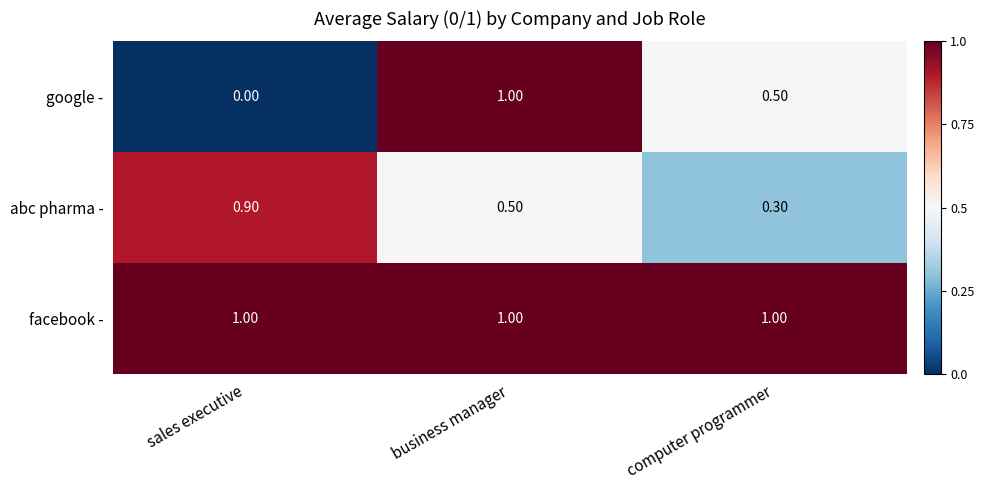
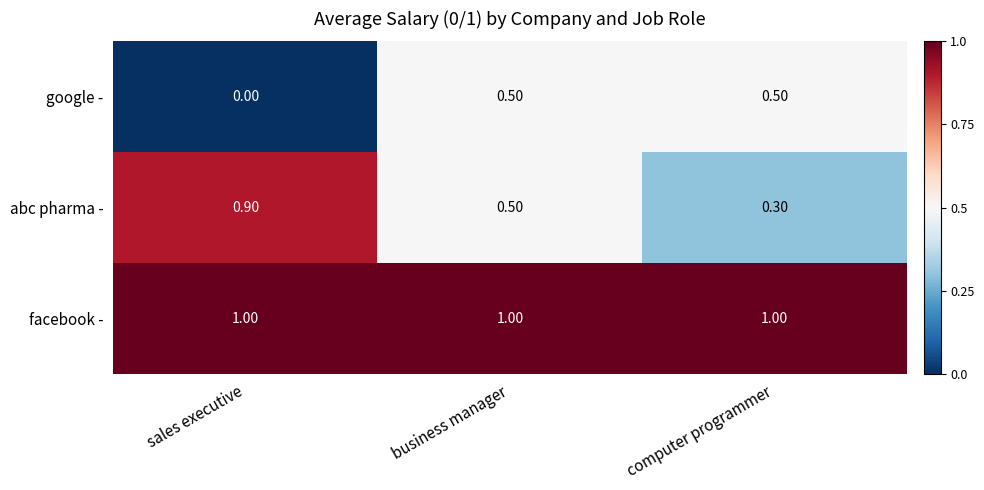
  {
    "google -": {
      "sales executive": 0.00,
-     "business manager": 1.00,
+     "business manager": 0.50,
      "computer programmer": 0.50
    },
    "abc pharma -": {
      "sales executive": 0.90,
      "business manager": 0.50,
      "computer programmer": 0.30
    },
    "facebook -": {
      "sales executive": 1.00,
      "business manager": 1.00,
      "computer programmer": 1.00
    }
  }
